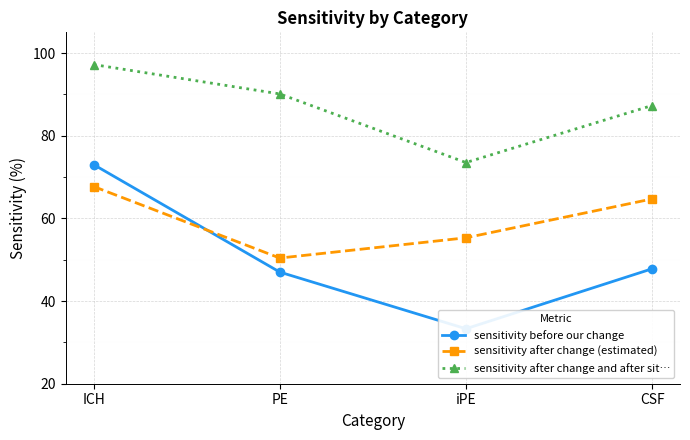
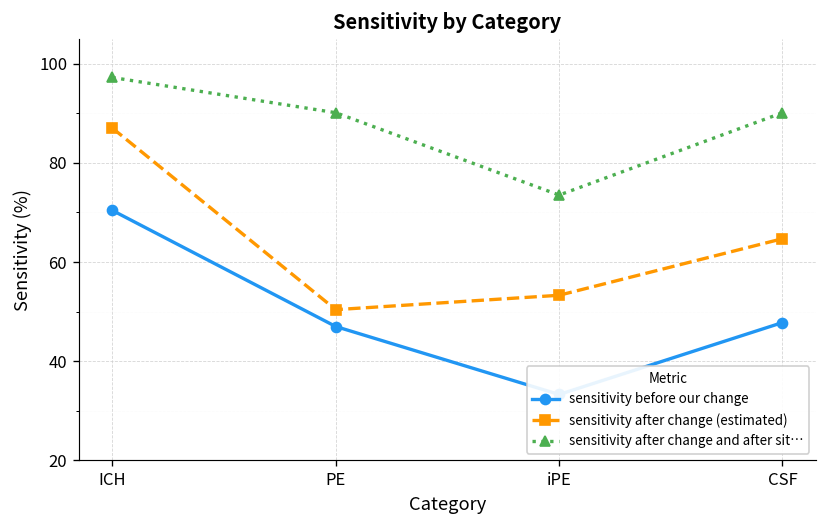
  {
    "sensitivity before our change": {
-     "ICH": 73,
+     "ICH": 70,
      "PE": 47,
      "CSF": 48
    },
    "sensitivity after change (estimated)": {
-     "ICH": 68,
+     "ICH": 87,
      "PE": 50,
-     "iPE": 55,
+     "iPE": 53,
      "CSF": 65
    },
    "sensitivity after change and after sit…": {
      "ICH": 97,
      "PE": 90,
      "iPE": 74,
-     "CSF": 87
+     "CSF": 90
    }
  }
